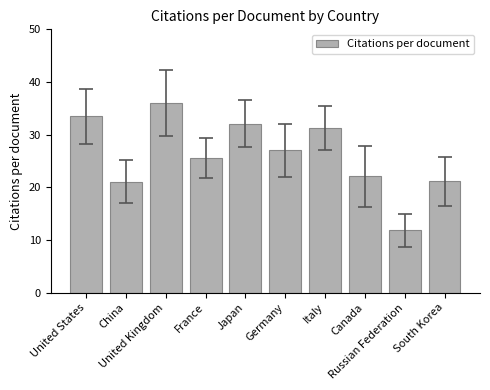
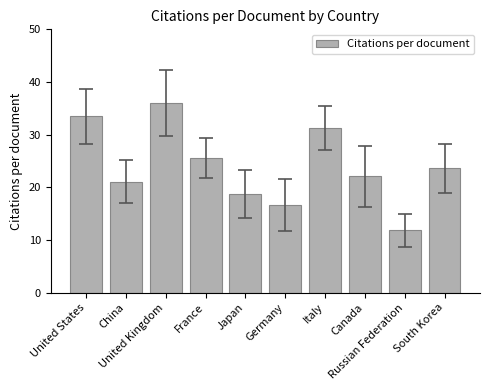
  {
    "Citations per document": {
      "United States": 33,
      "China": 21,
      "United Kingdom": 36,
      "France": 26,
-     "Japan": 32,
-     "Germany": 27,
+     "Japan": 19,
+     "Germany": 17,
      "Italy": 31,
      "Canada": 22,
      "Russian Federation": 12,
-     "South Korea": 21
+     "South Korea": 24
    }
  }
